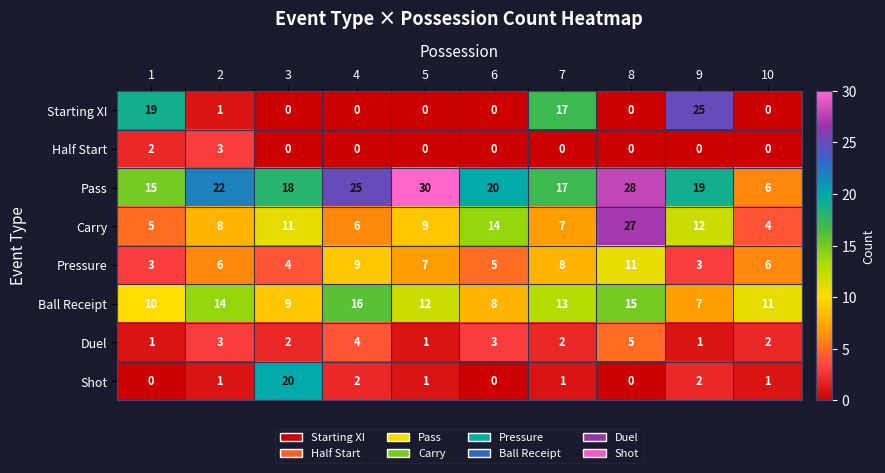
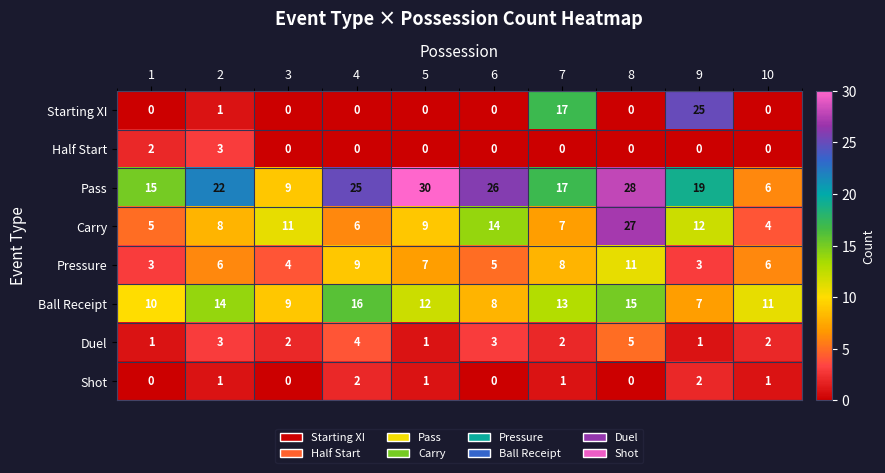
  {
    "Starting XI": {
-     "1": 19,
+     "1": 0,
      "2": 1,
      "3": 0,
      "4": 0,
      "5": 0,
      "6": 0,
      "7": 17,
      "8": 0,
      "9": 25,
      "10": 0
    },
    "Half Start": {
      "1": 2,
      "2": 3,
      "3": 0,
      "4": 0,
      "5": 0,
      "6": 0,
      "7": 0,
      "8": 0,
      "9": 0,
      "10": 0
    },
    "Pass": {
      "1": 15,
      "2": 22,
-     "3": 18,
+     "3": 9,
      "4": 25,
      "5": 30,
-     "6": 20,
+     "6": 26,
      "7": 17,
      "8": 28,
      "9": 19,
      "10": 6
    },
    "Carry": {
      "1": 5,
      "2": 8,
      "3": 11,
      "4": 6,
      "5": 9,
      "6": 14,
      "7": 7,
      "8": 27,
      "9": 12,
      "10": 4
    },
    "Pressure": {
      "1": 3,
      "2": 6,
      "3": 4,
      "4": 9,
      "5": 7,
      "6": 5,
      "7": 8,
      "8": 11,
      "9": 3,
      "10": 6
    },
    "Ball Receipt": {
      "1": 10,
      "2": 14,
      "3": 9,
      "4": 16,
      "5": 12,
      "6": 8,
      "7": 13,
      "8": 15,
      "9": 7,
      "10": 11
    },
    "Duel": {
      "1": 1,
      "2": 3,
      "3": 2,
      "4": 4,
      "5": 1,
      "6": 3,
      "7": 2,
      "8": 5,
      "9": 1,
      "10": 2
    },
    "Shot": {
      "1": 0,
      "2": 1,
-     "3": 20,
+     "3": 0,
      "4": 2,
      "5": 1,
      "6": 0,
      "7": 1,
      "8": 0,
      "9": 2,
      "10": 1
    }
  }
